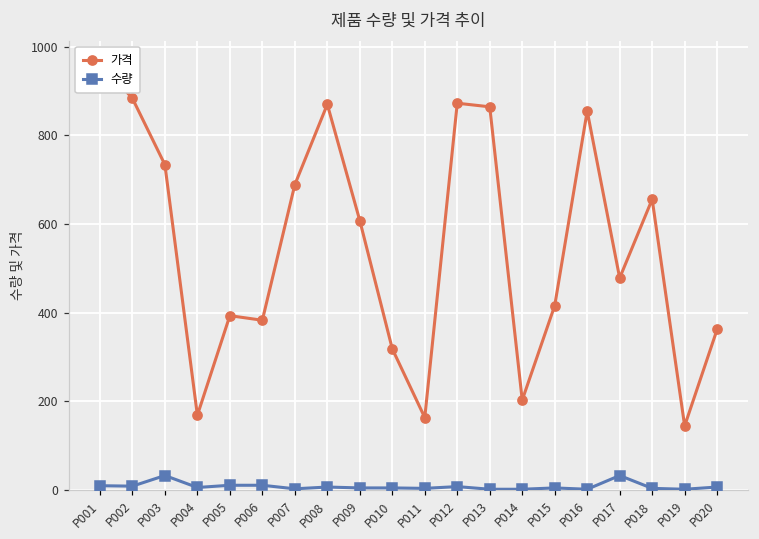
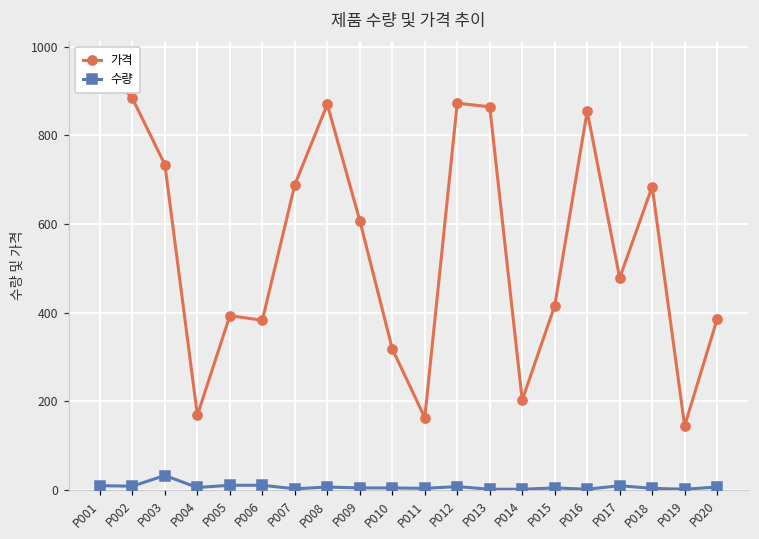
  {
    "가격": {
      "P002": 880,
      "P003": 730,
      "P004": 170,
      "P005": 390,
      "P006": 380,
      "P007": 690,
      "P008": 870,
      "P009": 610,
      "P010": 320,
      "P011": 160,
      "P012": 870,
      "P013": 860,
      "P014": 200,
      "P015": 420,
      "P016": 860,
      "P017": 480,
-     "P018": 660,
+     "P018": 680,
      "P019": 140,
-     "P020": 360
+     "P020": 390
    },
    "수량": {
      "P001": 10,
      "P002": 10,
      "P003": 30,
      "P004": 10,
      "P005": 10,
      "P006": 10,
      "P007": 0,
      "P008": 10,
      "P009": 0,
      "P010": 0,
      "P011": 0,
      "P012": 10,
      "P013": 0,
      "P014": 0,
      "P015": 0,
      "P016": 0,
-     "P017": 30,
+     "P017": 10,
      "P018": 0,
      "P019": 0,
      "P020": 10
    }
  }
